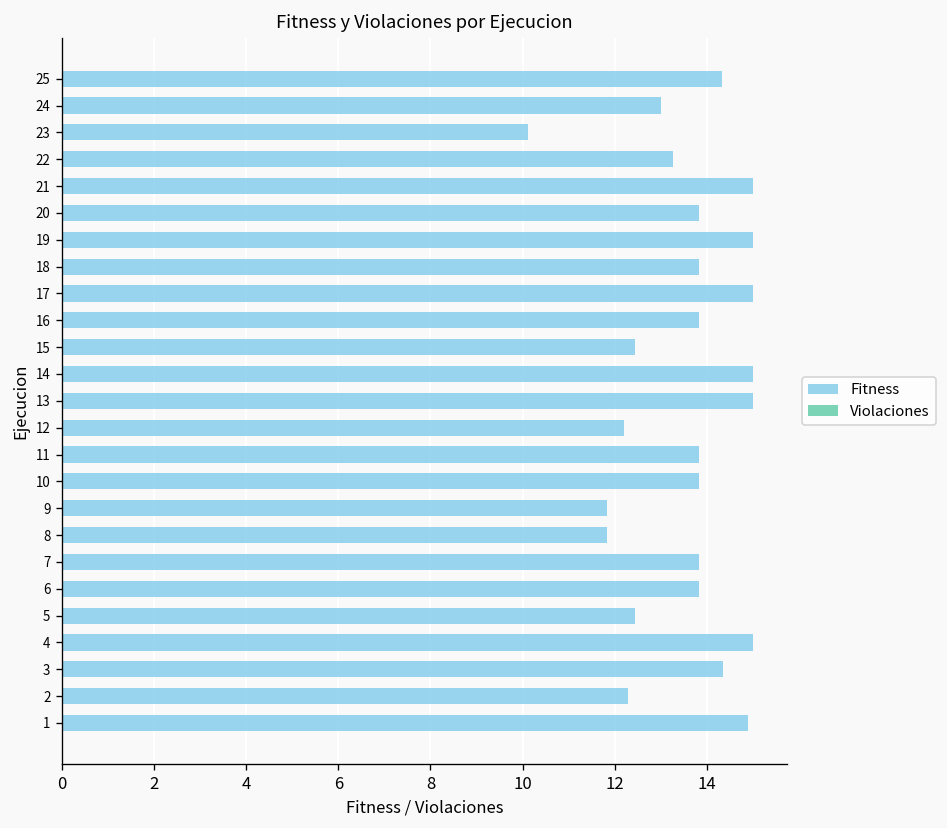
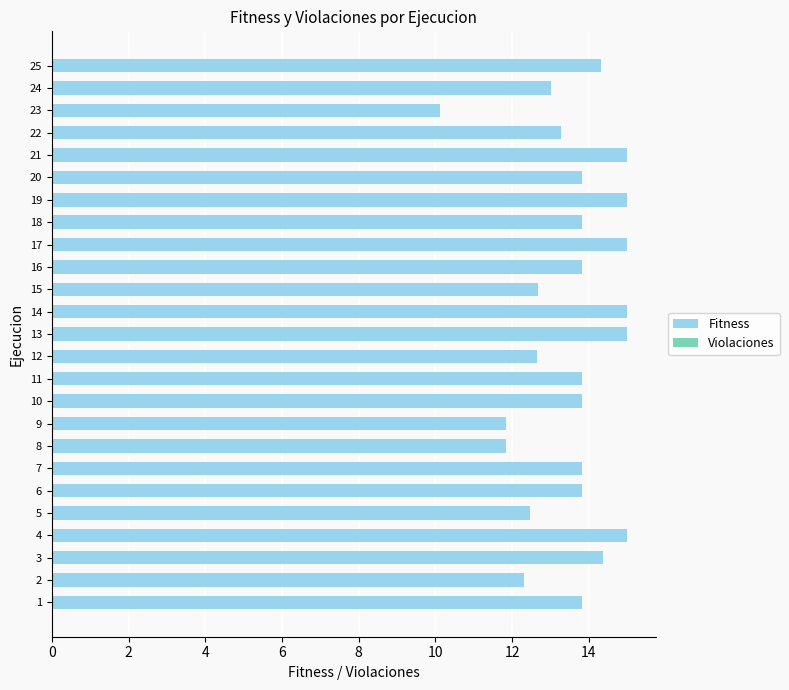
  {
    "Fitness": {
      "25": 14.3,
      "24": 13.0,
      "23": 10.1,
      "22": 13.3,
      "21": 15.0,
      "20": 13.8,
      "19": 15.0,
      "18": 13.8,
      "17": 15.0,
      "16": 13.8,
-     "15": 12.5,
+     "15": 12.7,
      "14": 15.0,
      "13": 15.0,
-     "12": 12.2,
+     "12": 12.7,
      "11": 13.8,
      "10": 13.8,
      "9": 11.8,
      "8": 11.8,
      "7": 13.8,
      "6": 13.8,
      "5": 12.5,
      "4": 15.0,
      "3": 14.4,
      "2": 12.3,
-     "1": 14.9
+     "1": 13.8
    },
    "Violaciones": {
      "25": 0.0,
      "24": 0.0,
      "23": 0.0,
      "22": 0.0,
      "21": 0.0,
      "20": 0.0,
      "19": 0.0,
      "18": 0.0,
      "17": 0.0,
      "16": 0.0,
      "15": 0.0,
      "14": 0.0,
      "13": 0.0,
      "12": 0.0,
      "11": 0.0,
      "10": 0.0,
      "9": 0.0,
      "8": 0.0,
      "7": 0.0,
      "6": 0.0,
      "5": 0.0,
      "4": 0.0,
      "3": 0.0,
      "2": 0.0,
      "1": 0.0
    }
  }
